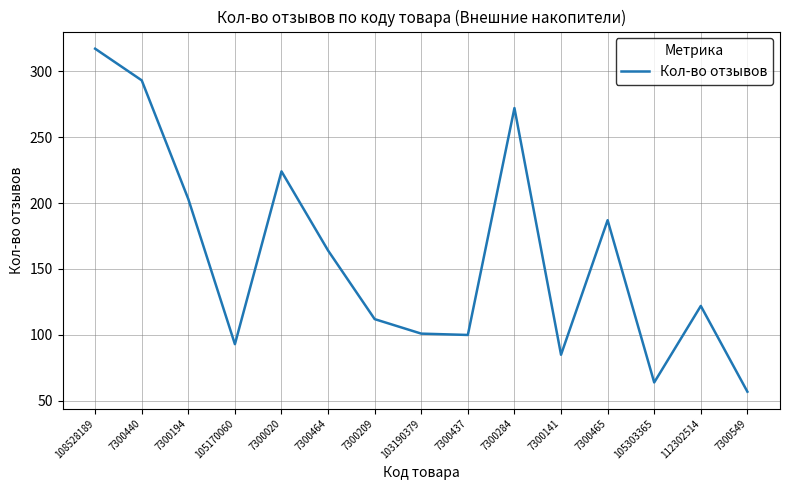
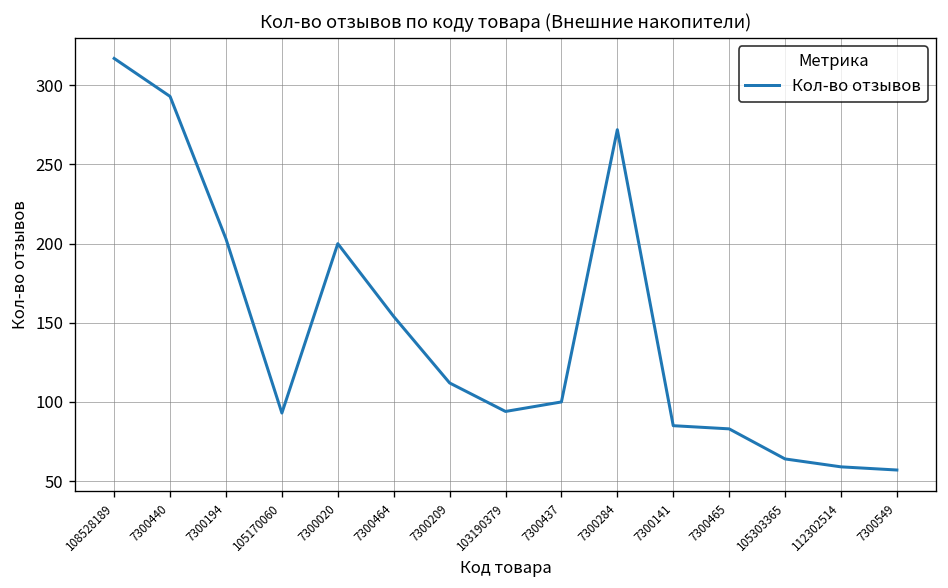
  {
    "108528189": 317,
    "7300440": 293,
    "7300194": 203,
    "105170060": 93,
-   "7300020": 224,
-   "7300464": 164,
+   "7300020": 200,
+   "7300464": 154,
    "7300209": 112,
-   "103190379": 101,
+   "103190379": 94,
    "7300437": 100,
    "7300284": 272,
    "7300141": 85,
-   "7300465": 187,
+   "7300465": 83,
    "105303365": 64,
-   "112302514": 122,
+   "112302514": 59,
    "7300549": 57
  }
